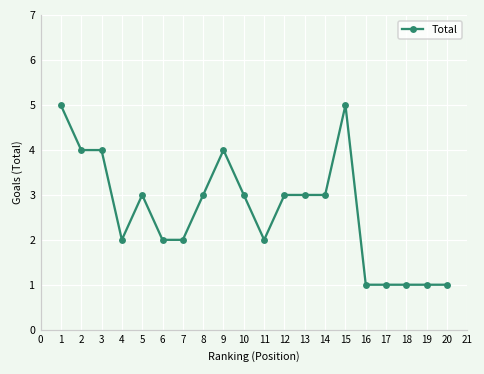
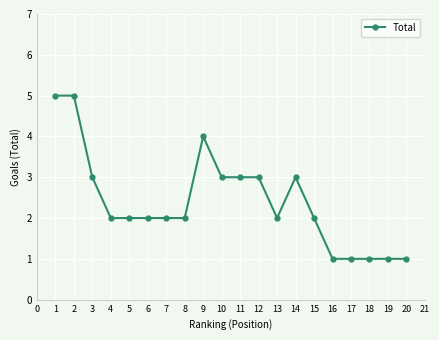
  {
    "1": 5,
-   "2": 4,
-   "3": 4,
+   "2": 5,
+   "3": 3,
    "4": 2,
-   "5": 3,
+   "5": 2,
    "6": 2,
    "7": 2,
-   "8": 3,
+   "8": 2,
    "9": 4,
    "10": 3,
-   "11": 2,
+   "11": 3,
    "12": 3,
-   "13": 3,
+   "13": 2,
    "14": 3,
-   "15": 5,
+   "15": 2,
    "16": 1,
    "17": 1,
    "18": 1,
    "19": 1,
    "20": 1
  }
